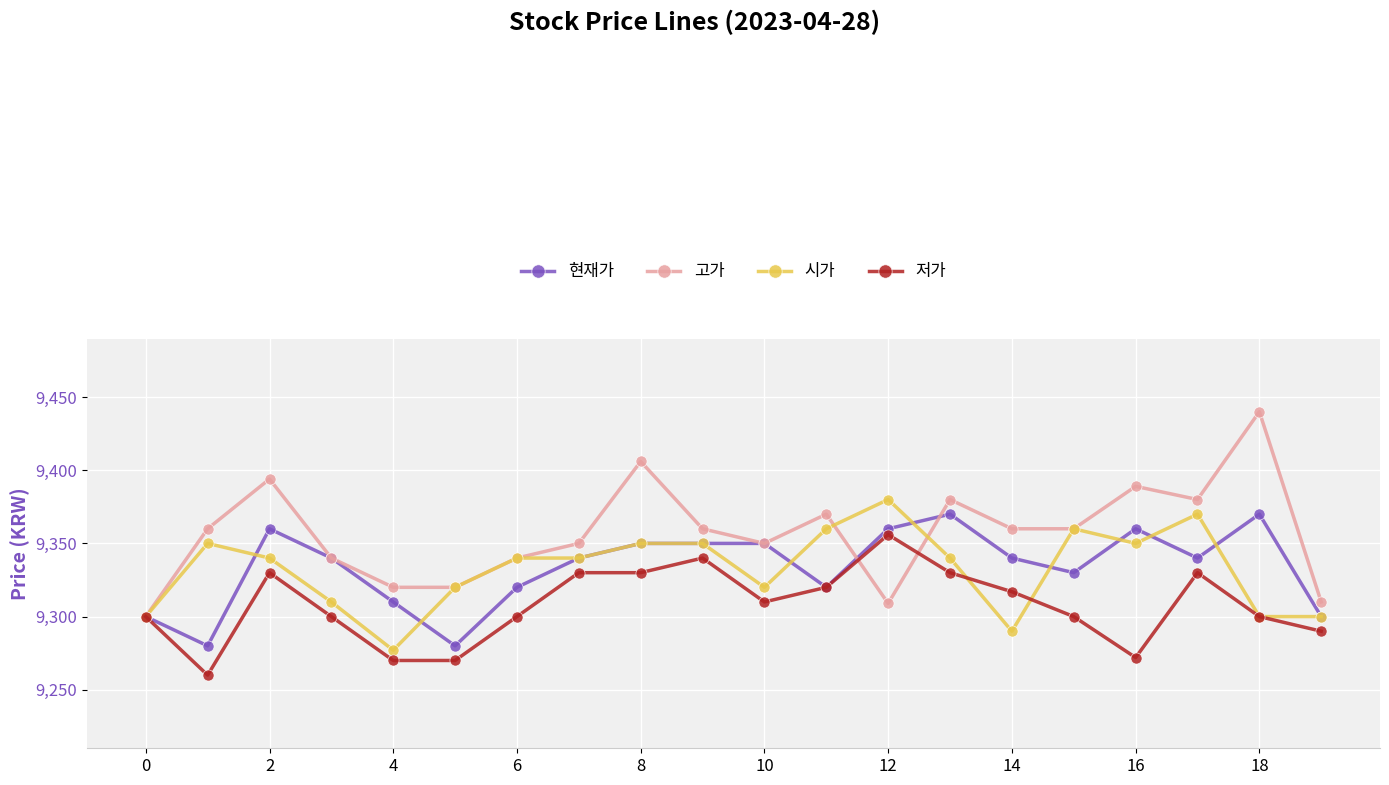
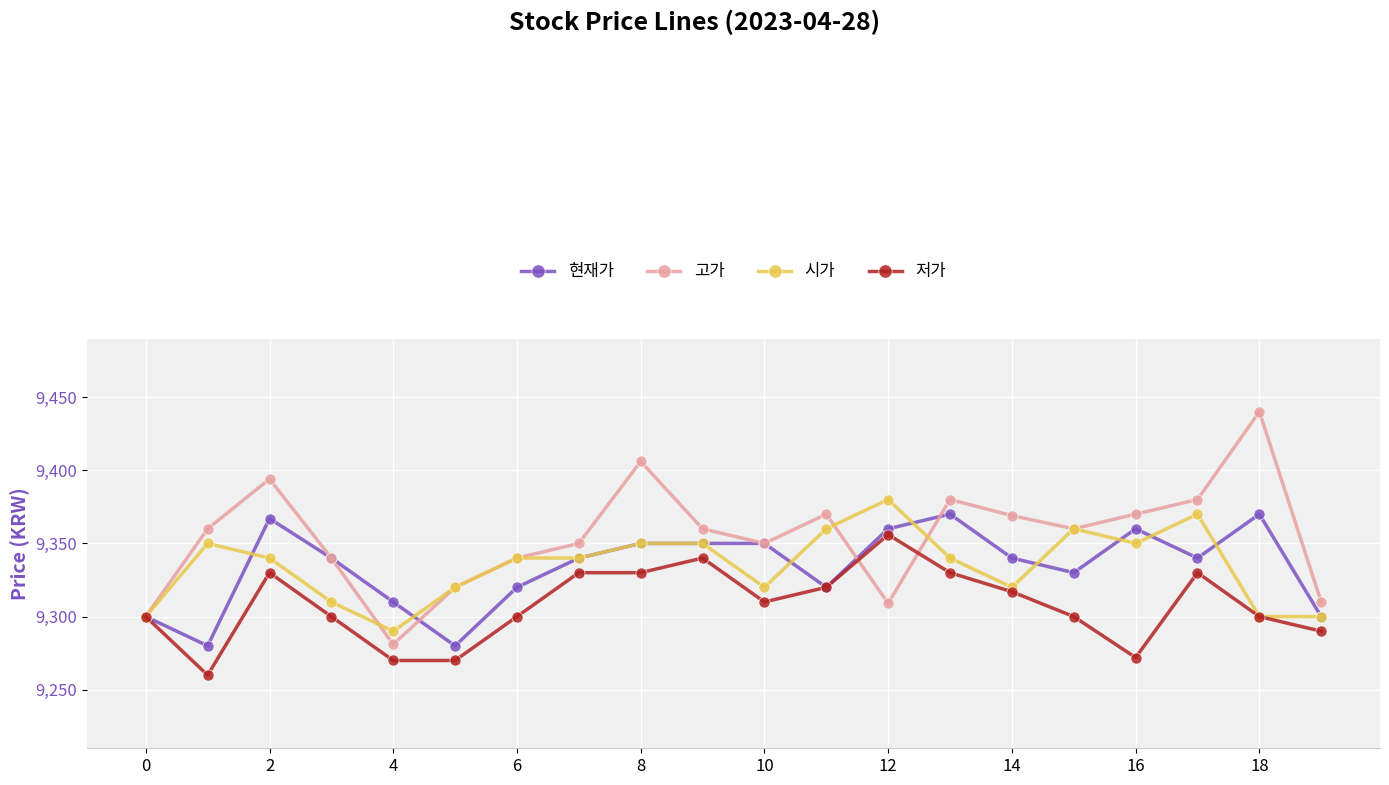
  {
    "현재가": {
-     "2": "9,360",
+     "2": "9,367",
      "4": "9,310",
      "6": "9,320",
      "12": "9,360",
      "14": "9,340",
      "16": "9,360",
      "18": "9,370"
    },
    "고가": {
      "2": "9,394",
-     "4": "9,320",
+     "4": "9,281",
      "8": "9,406",
      "12": "9,309",
-     "14": "9,360",
-     "16": "9,389",
+     "14": "9,369",
+     "16": "9,370",
      "18": "9,440"
    },
    "시가": {
      "2": "9,340",
-     "4": "9,277",
+     "4": "9,290",
      "10": "9,320",
      "12": "9,380",
-     "14": "9,290",
+     "14": "9,320",
      "16": "9,350"
    },
    "저가": {
      "2": "9,330",
      "4": "9,270",
      "6": "9,300",
      "8": "9,330",
      "10": "9,310",
      "12": "9,356",
      "14": "9,317",
      "16": "9,272"
    }
  }
